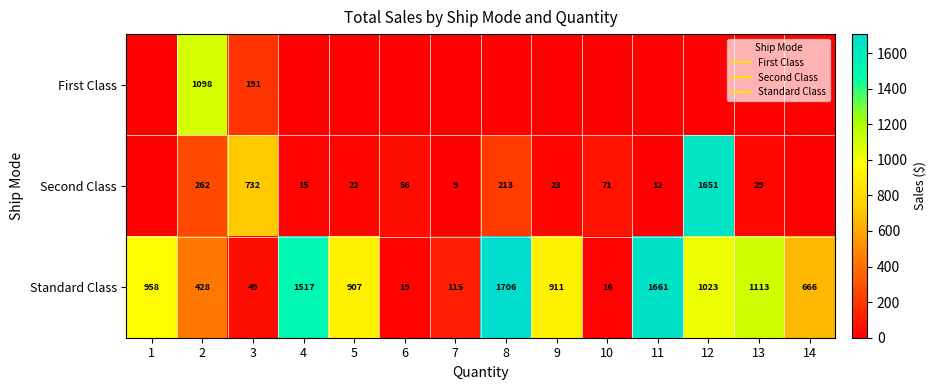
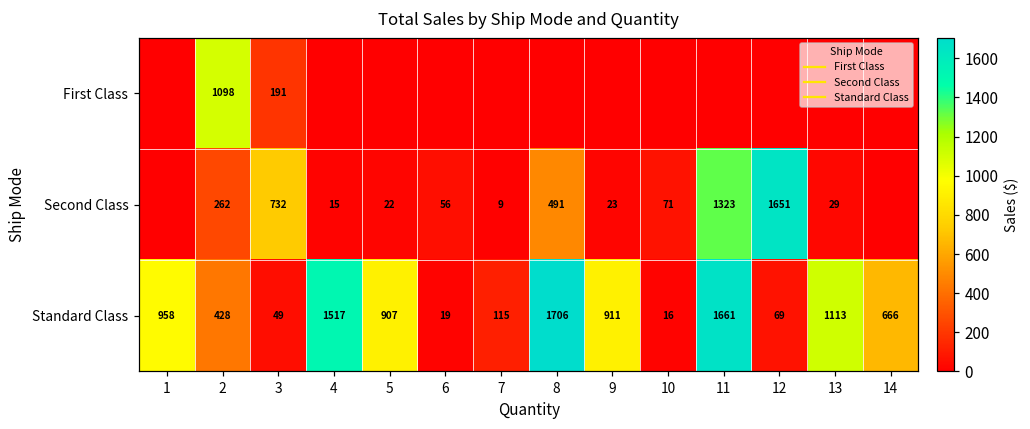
  {
    "First Class": {
      "2": 1098,
      "3": 191
    },
    "Second Class": {
      "2": 262,
      "3": 732,
      "4": 15,
      "5": 22,
      "6": 56,
      "7": 9,
-     "8": 213,
+     "8": 491,
      "9": 23,
      "10": 71,
-     "11": 12,
+     "11": 1323,
      "12": 1651,
      "13": 29
    },
    "Standard Class": {
      "1": 958,
      "2": 428,
      "3": 49,
      "4": 1517,
      "5": 907,
      "6": 19,
      "7": 115,
      "8": 1706,
      "9": 911,
      "10": 16,
      "11": 1661,
-     "12": 1023,
+     "12": 69,
      "13": 1113,
      "14": 666
    }
  }
